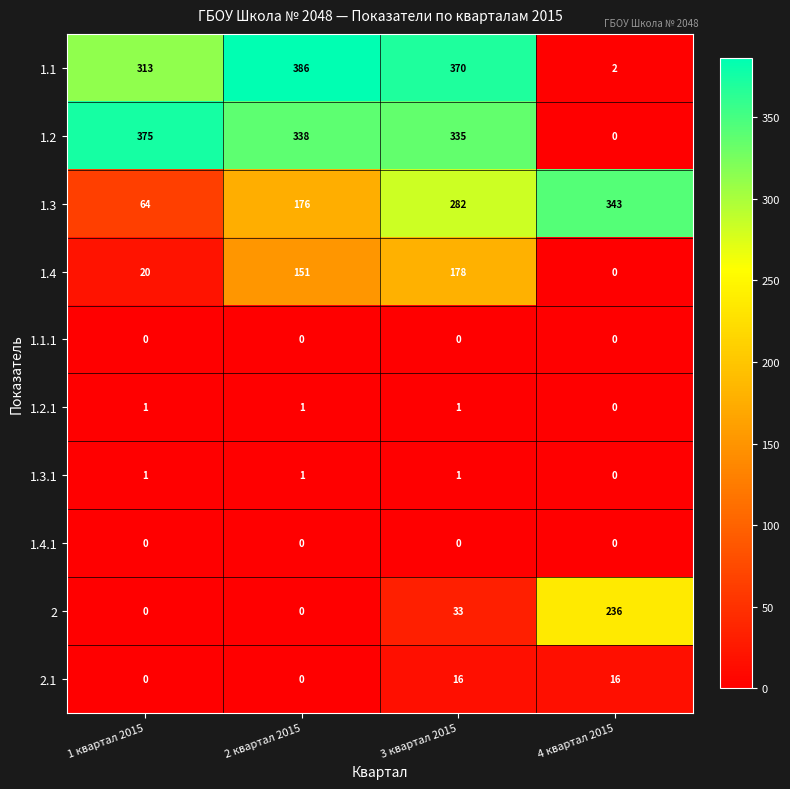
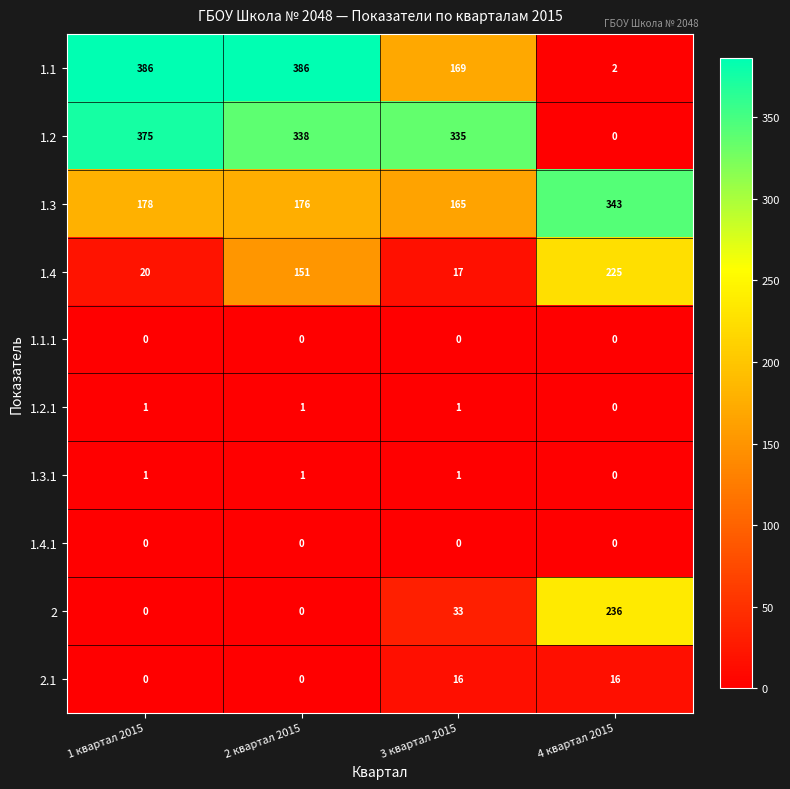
  {
    "1.1": {
-     "1 квартал 2015": 313,
+     "1 квартал 2015": 386,
      "2 квартал 2015": 386,
-     "3 квартал 2015": 370,
+     "3 квартал 2015": 169,
      "4 квартал 2015": 2
    },
    "1.2": {
      "1 квартал 2015": 375,
      "2 квартал 2015": 338,
      "3 квартал 2015": 335,
      "4 квартал 2015": 0
    },
    "1.3": {
-     "1 квартал 2015": 64,
+     "1 квартал 2015": 178,
      "2 квартал 2015": 176,
-     "3 квартал 2015": 282,
+     "3 квартал 2015": 165,
      "4 квартал 2015": 343
    },
    "1.4": {
      "1 квартал 2015": 20,
      "2 квартал 2015": 151,
-     "3 квартал 2015": 178,
-     "4 квартал 2015": 0
+     "3 квартал 2015": 17,
+     "4 квартал 2015": 225
    },
    "1.1.1": {
      "1 квартал 2015": 0,
      "2 квартал 2015": 0,
      "3 квартал 2015": 0,
      "4 квартал 2015": 0
    },
    "1.2.1": {
      "1 квартал 2015": 1,
      "2 квартал 2015": 1,
      "3 квартал 2015": 1,
      "4 квартал 2015": 0
    },
    "1.3.1": {
      "1 квартал 2015": 1,
      "2 квартал 2015": 1,
      "3 квартал 2015": 1,
      "4 квартал 2015": 0
    },
    "1.4.1": {
      "1 квартал 2015": 0,
      "2 квартал 2015": 0,
      "3 квартал 2015": 0,
      "4 квартал 2015": 0
    },
    "2": {
      "1 квартал 2015": 0,
      "2 квартал 2015": 0,
      "3 квартал 2015": 33,
      "4 квартал 2015": 236
    },
    "2.1": {
      "1 квартал 2015": 0,
      "2 квартал 2015": 0,
      "3 квартал 2015": 16,
      "4 квартал 2015": 16
    }
  }
